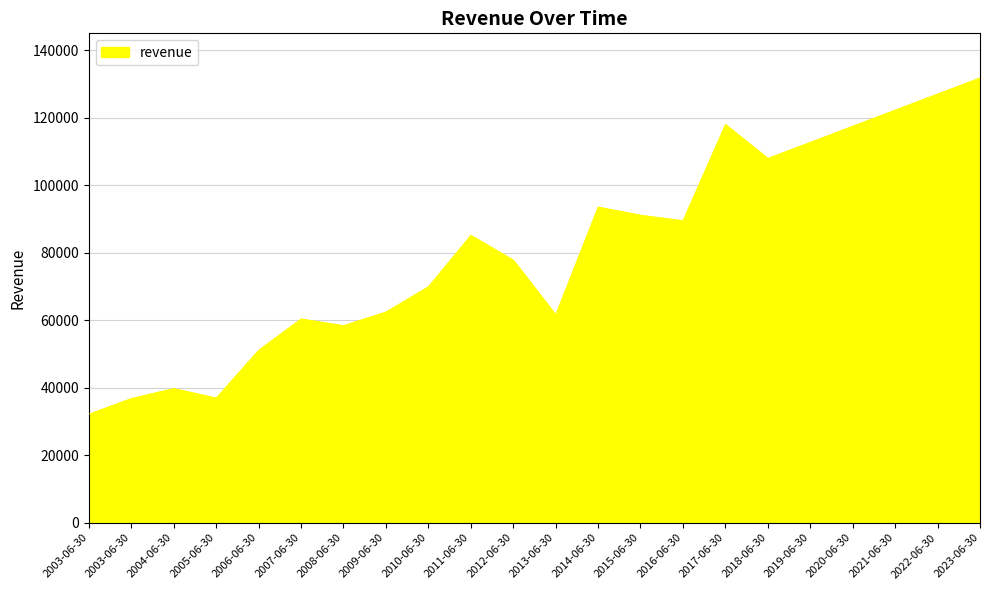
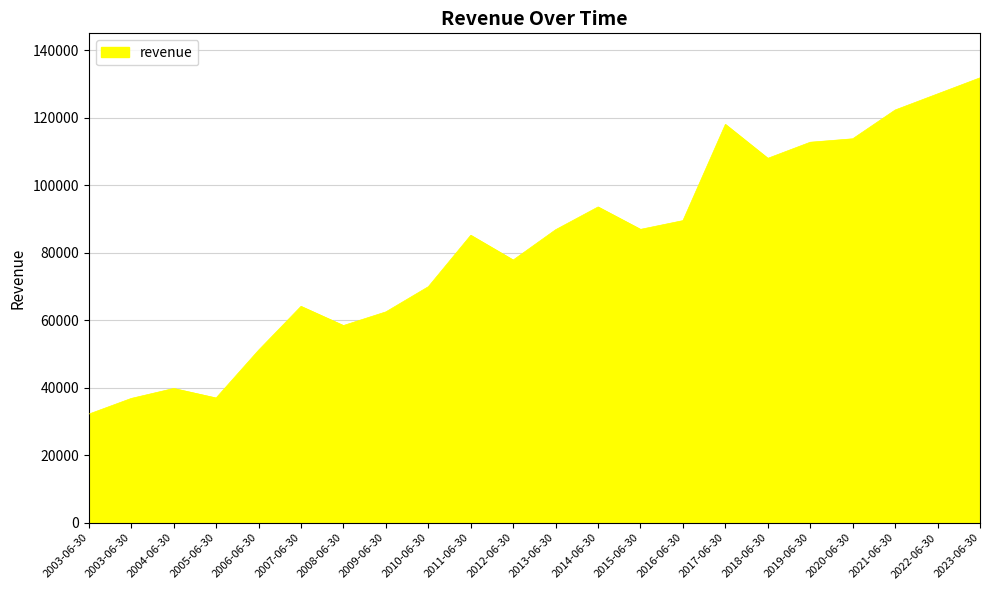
  {
    "2004-06-30": 40000,
    "2005-06-30": 37000,
    "2006-06-30": 51000,
-   "2007-06-30": 60000,
+   "2007-06-30": 64000,
    "2008-06-30": 58000,
    "2009-06-30": 62000,
    "2010-06-30": 70000,
    "2011-06-30": 85000,
    "2012-06-30": 78000,
-   "2013-06-30": 62000,
+   "2013-06-30": 87000,
    "2014-06-30": 94000,
-   "2015-06-30": 91000,
+   "2015-06-30": 87000,
    "2016-06-30": 90000,
    "2017-06-30": 118000,
    "2018-06-30": 108000,
    "2019-06-30": 113000,
-   "2020-06-30": 118000,
+   "2020-06-30": 114000,
    "2021-06-30": 122000,
    "2022-06-30": 127000,
    "2023-06-30": 132000
  }
